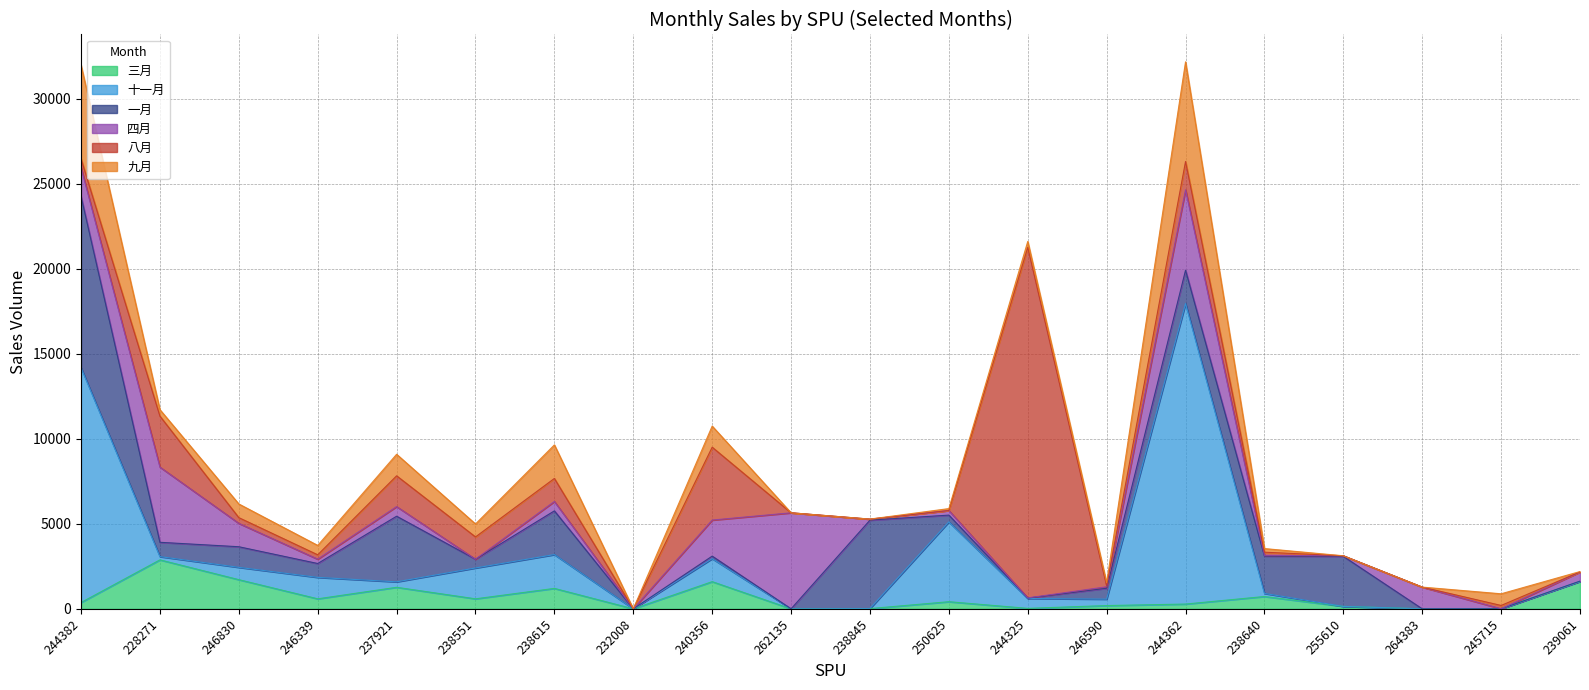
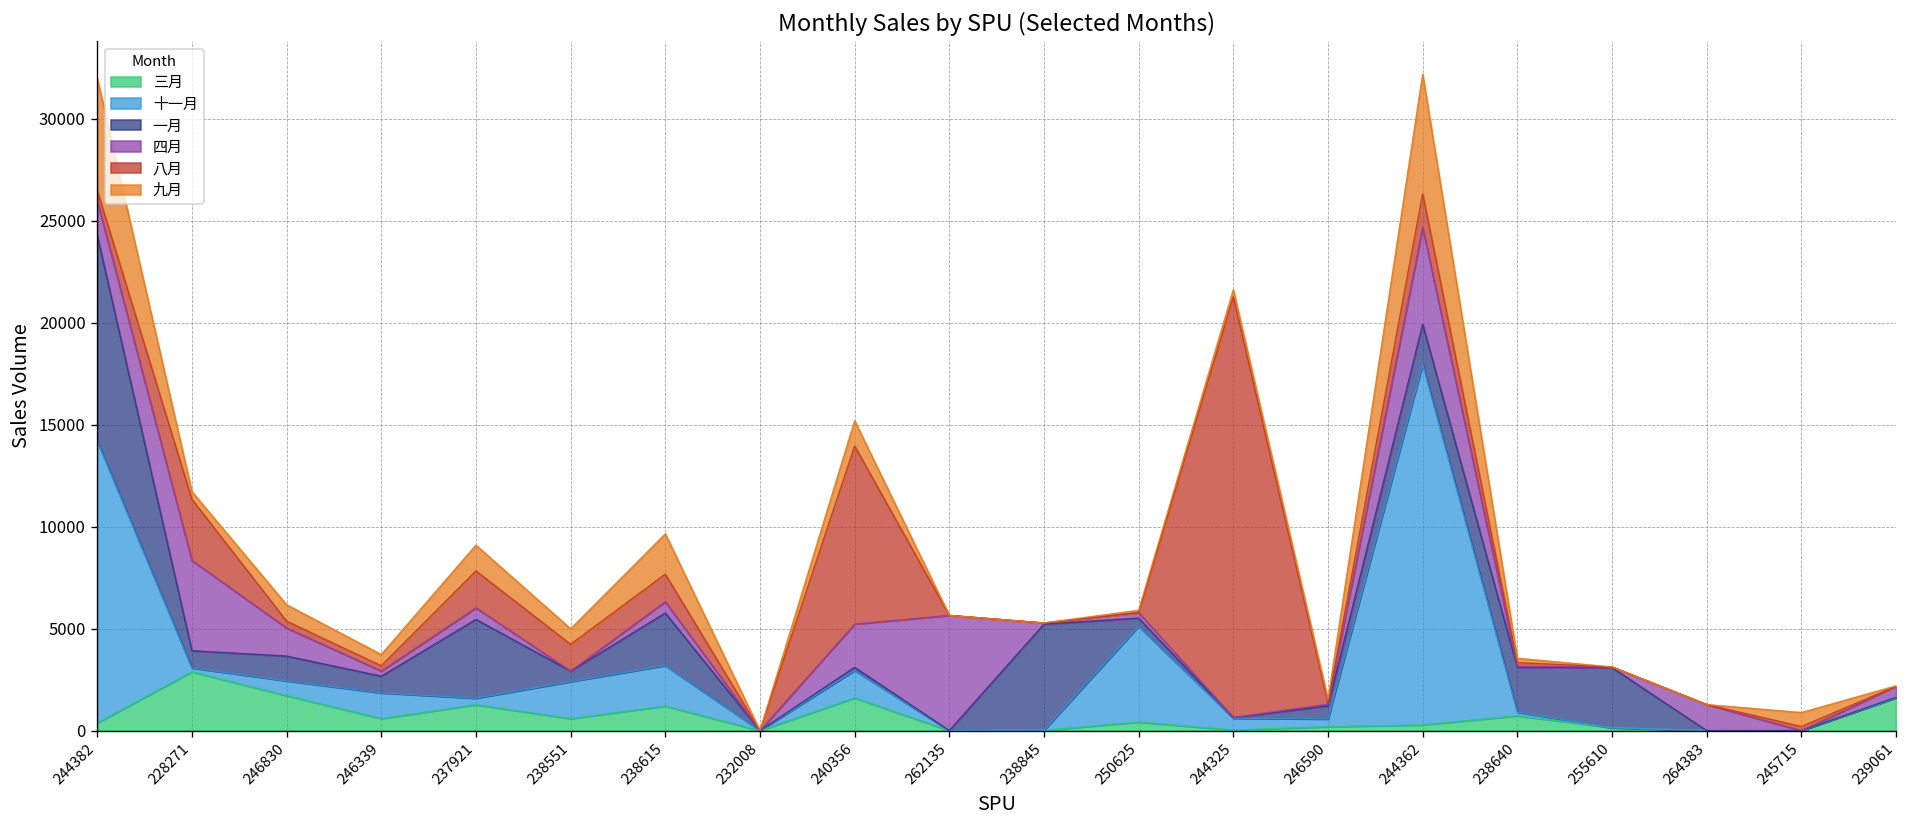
  {
    "三月": {
      "244382": 400,
      "228271": 2900,
      "246830": 1700,
      "246339": 600,
      "237921": 1300,
      "238551": 600,
      "238615": 1200,
      "240356": 1600,
      "250625": 400,
      "244325": 0,
      "246590": 200,
      "244362": 300,
      "238640": 700
    },
    "十一月": {
      "244382": 13800,
      "228271": 200,
      "246830": 700,
      "246339": 1300,
      "237921": 300,
      "238551": 1800,
      "238615": 2000,
      "250625": 4700,
      "246590": 400,
      "244362": 17700,
      "238640": 200
    },
    "一月": {
      "244382": 10100,
      "228271": 800,
      "246830": 1200,
      "246339": 800,
      "237921": 3900,
      "238615": 2600,
      "250625": 400,
      "244362": 2000
    },
    "四月": {
      "244382": 1700,
      "228271": 4400,
      "246830": 1400,
      "246339": 300,
      "237921": 600,
      "238615": 600,
      "240356": 2100,
      "244362": 4700
    },
    "八月": {
      "244382": 500,
      "228271": 3000,
      "246830": 300,
      "246339": 300,
      "237921": 1800,
      "238551": 1300,
      "238615": 1400,
-     "240356": 4300,
+     "240356": 8700,
      "244325": 20600,
      "244362": 1700,
      "238640": 200,
      "245715": 200
    },
    "九月": {
      "244382": 5500,
      "228271": 400,
      "246830": 800,
      "246339": 600,
      "237921": 1300,
      "238551": 800,
      "238615": 2000,
      "240356": 1200,
      "244325": 400,
      "246590": 200,
      "244362": 5900,
      "238640": 200,
      "245715": 700
    }
  }
